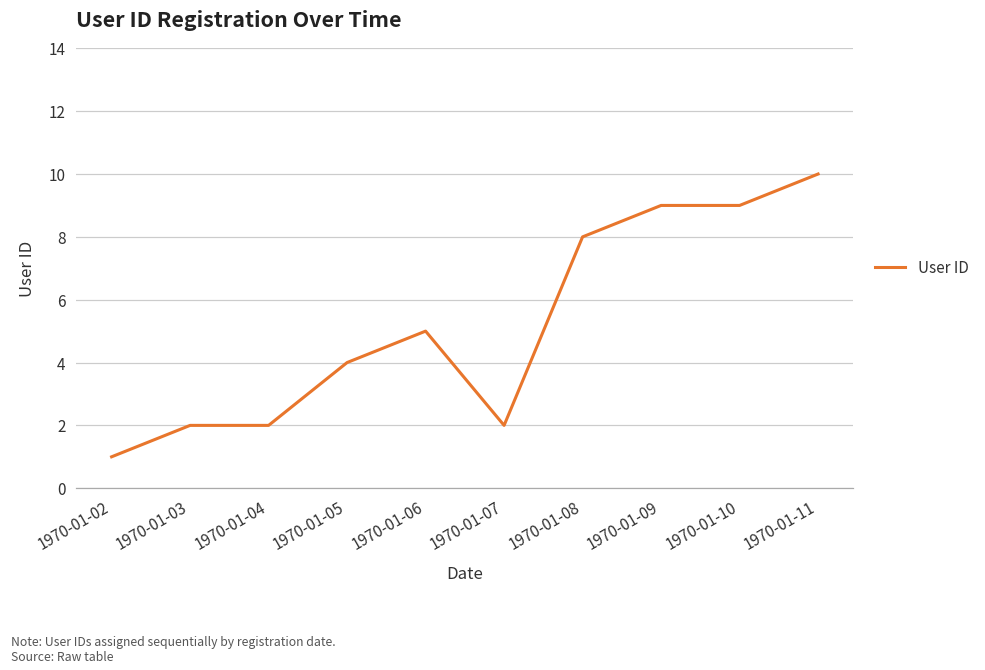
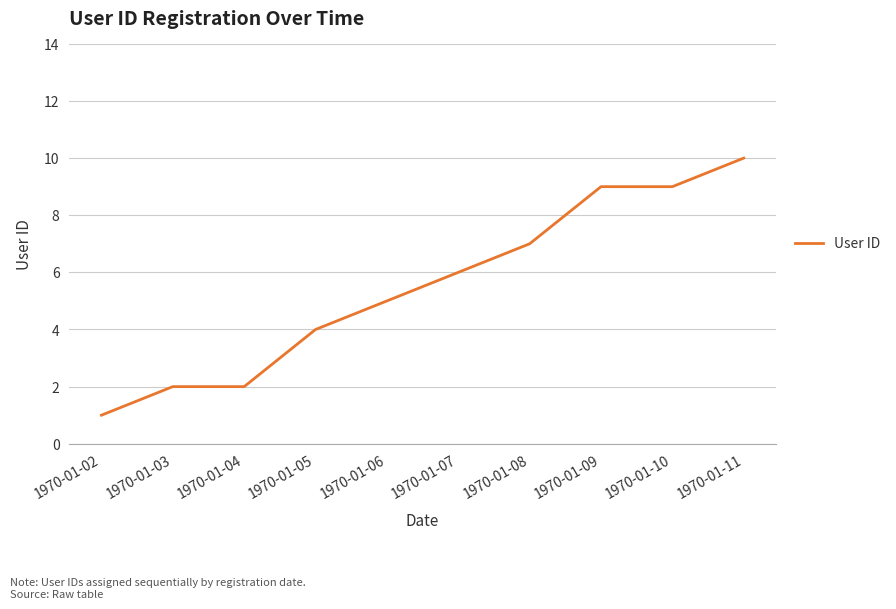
  {
    "1970-01-02": 1,
    "1970-01-03": 2,
    "1970-01-04": 2,
    "1970-01-05": 4,
    "1970-01-06": 5,
-   "1970-01-07": 2,
-   "1970-01-08": 8,
+   "1970-01-07": 6,
+   "1970-01-08": 7,
    "1970-01-09": 9,
    "1970-01-10": 9,
    "1970-01-11": 10
  }
